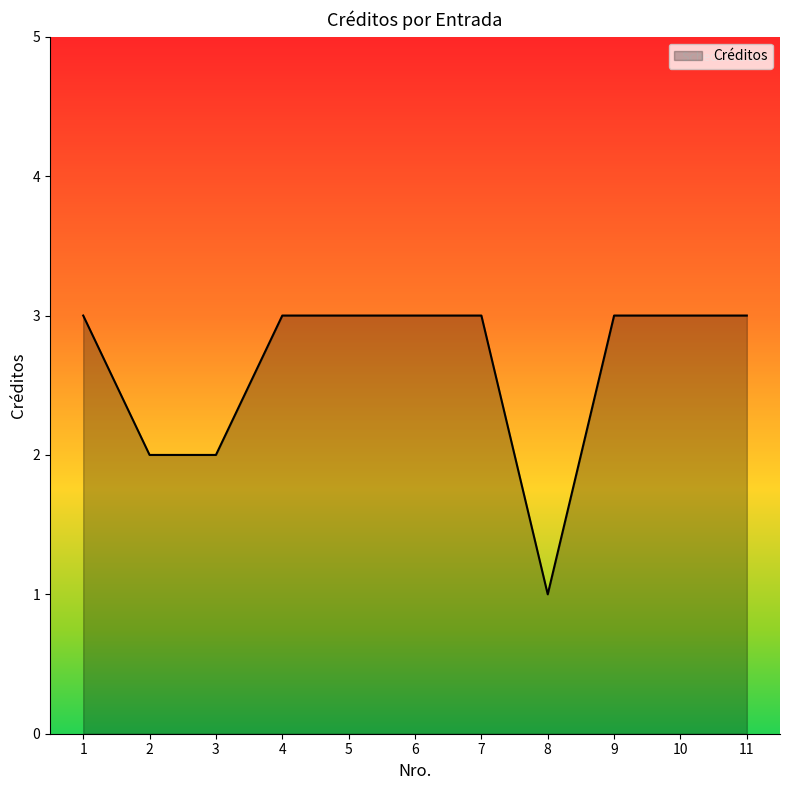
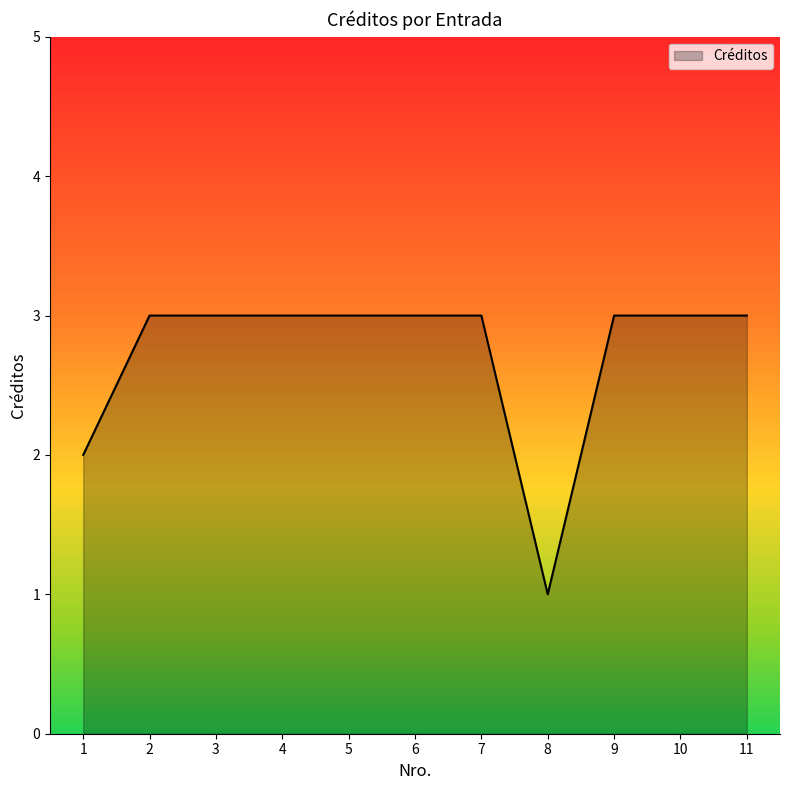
  {
-   "1": 3,
-   "2": 2,
-   "3": 2,
+   "1": 2,
+   "2": 3,
+   "3": 3,
    "4": 3,
    "5": 3,
    "6": 3,
    "7": 3,
    "8": 1,
    "9": 3,
    "10": 3,
    "11": 3
  }
